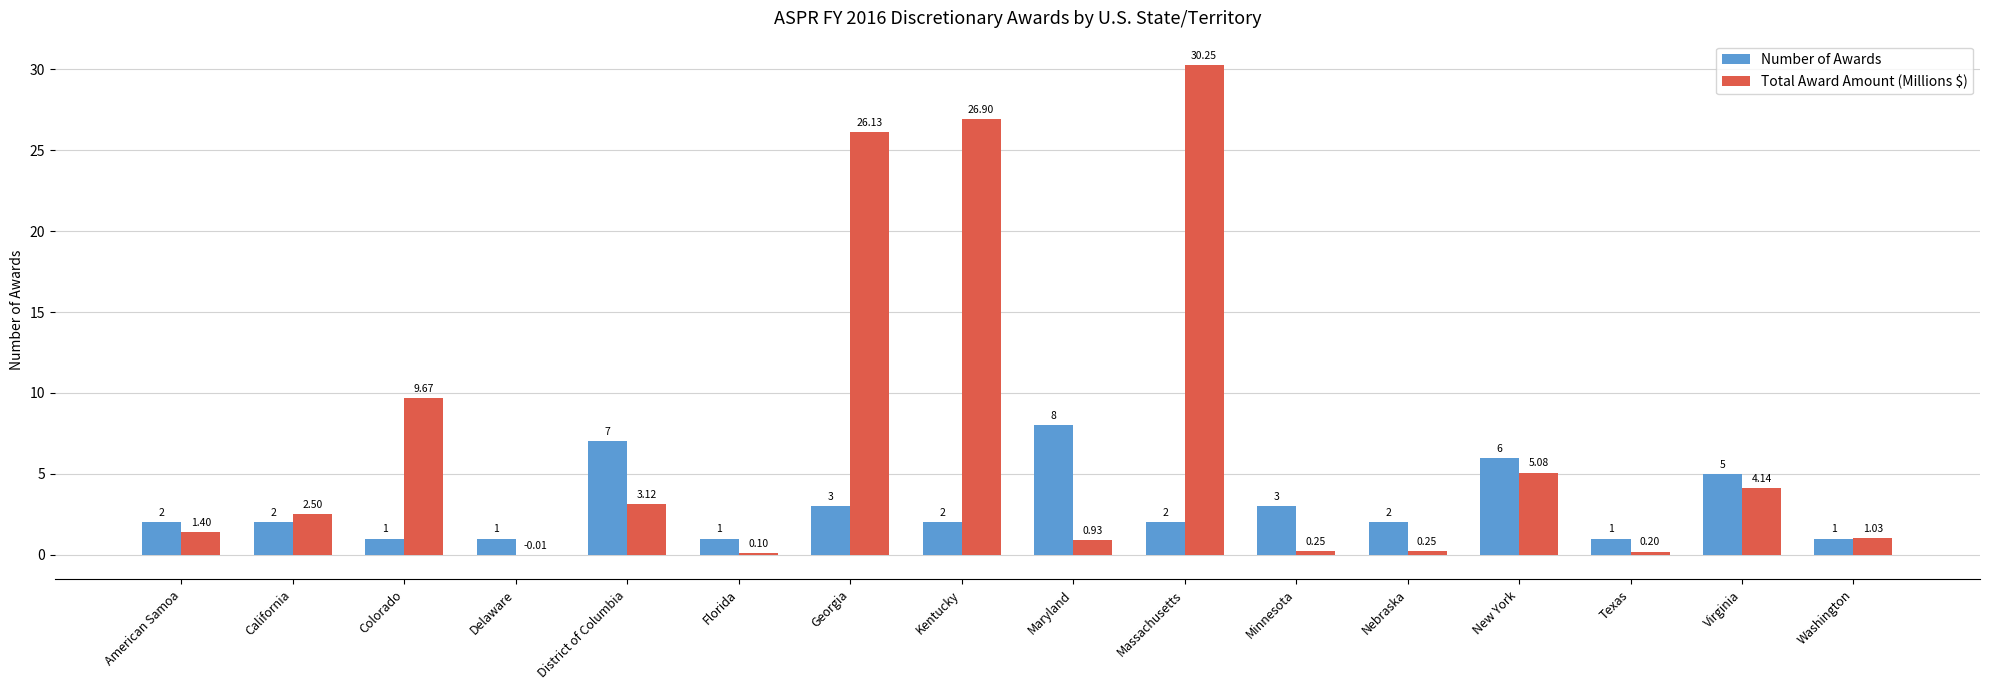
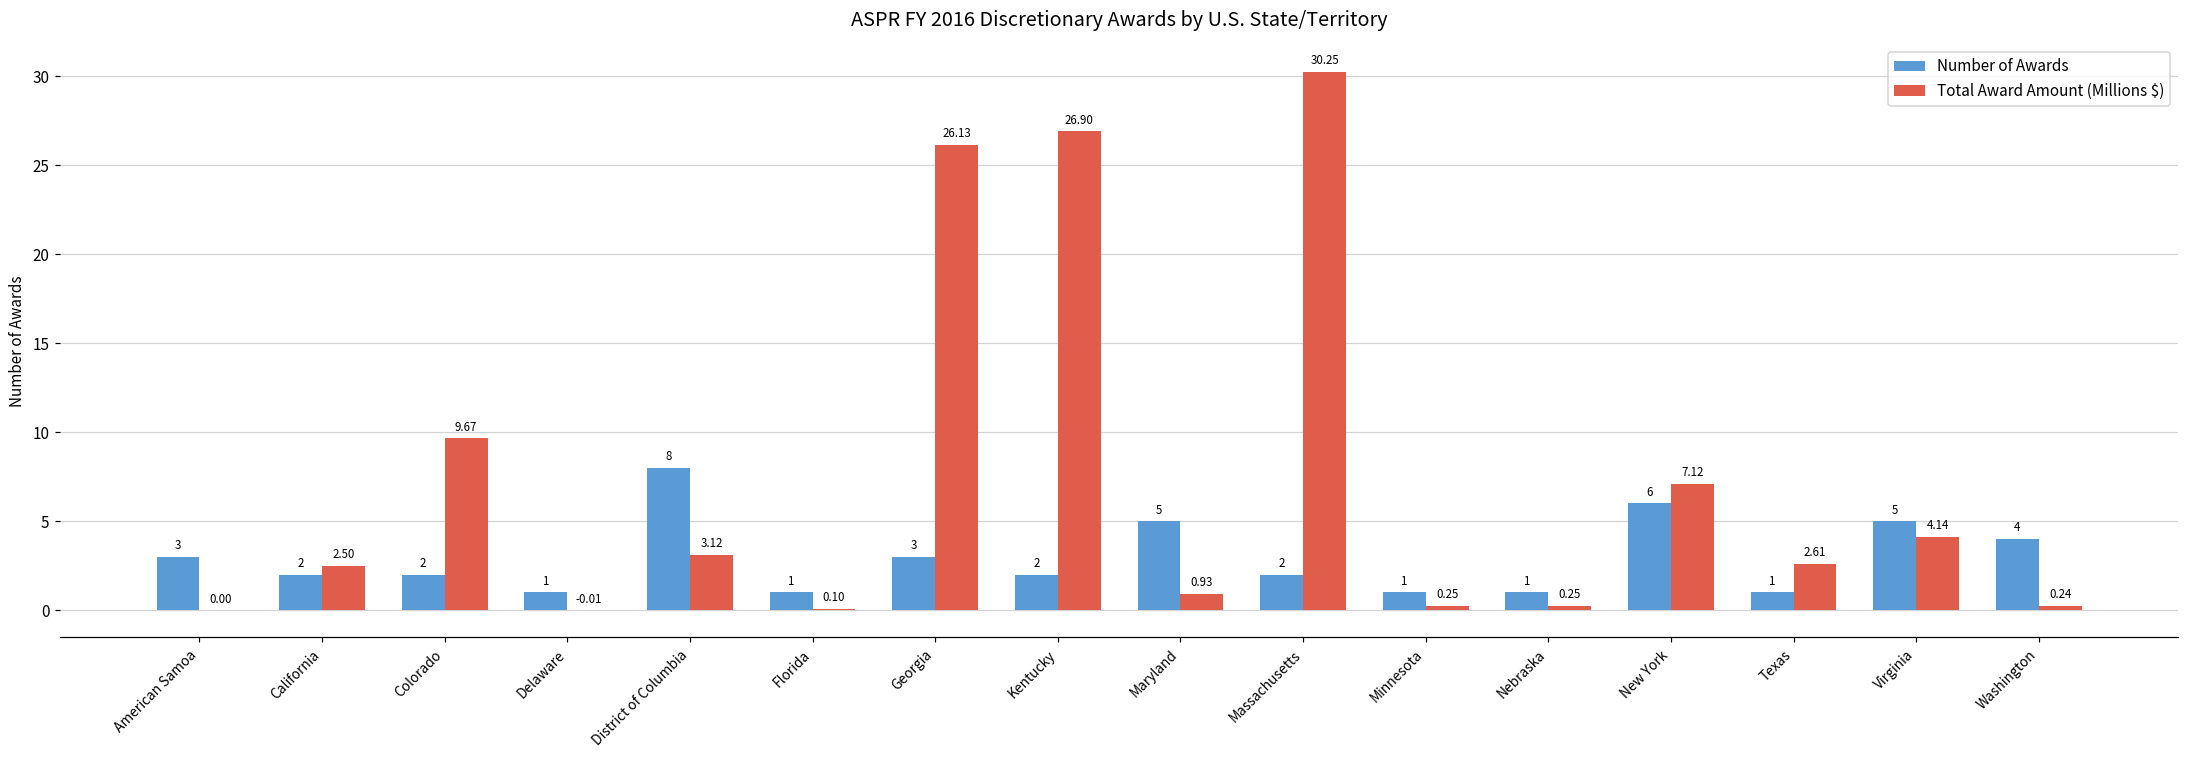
  {
    "Number of Awards": {
-     "American Samoa": 2,
+     "American Samoa": 3,
      "California": 2,
-     "Colorado": 1,
+     "Colorado": 2,
      "Delaware": 1,
-     "District of Columbia": 7,
+     "District of Columbia": 8,
      "Florida": 1,
      "Georgia": 3,
      "Kentucky": 2,
-     "Maryland": 8,
+     "Maryland": 5,
      "Massachusetts": 2,
-     "Minnesota": 3,
-     "Nebraska": 2,
+     "Minnesota": 1,
+     "Nebraska": 1,
      "New York": 6,
      "Texas": 1,
      "Virginia": 5,
-     "Washington": 1
+     "Washington": 4
    },
    "Total Award Amount (Millions $)": {
-     "American Samoa": 1.40,
+     "American Samoa": 0.00,
      "California": 2.50,
      "Colorado": 9.67,
      "Delaware": -0.01,
      "District of Columbia": 3.12,
      "Florida": 0.10,
      "Georgia": 26.13,
      "Kentucky": 26.90,
      "Maryland": 0.93,
      "Massachusetts": 30.25,
      "Minnesota": 0.25,
      "Nebraska": 0.25,
-     "New York": 5.08,
-     "Texas": 0.20,
+     "New York": 7.12,
+     "Texas": 2.61,
      "Virginia": 4.14,
-     "Washington": 1.03
+     "Washington": 0.24
    }
  }
